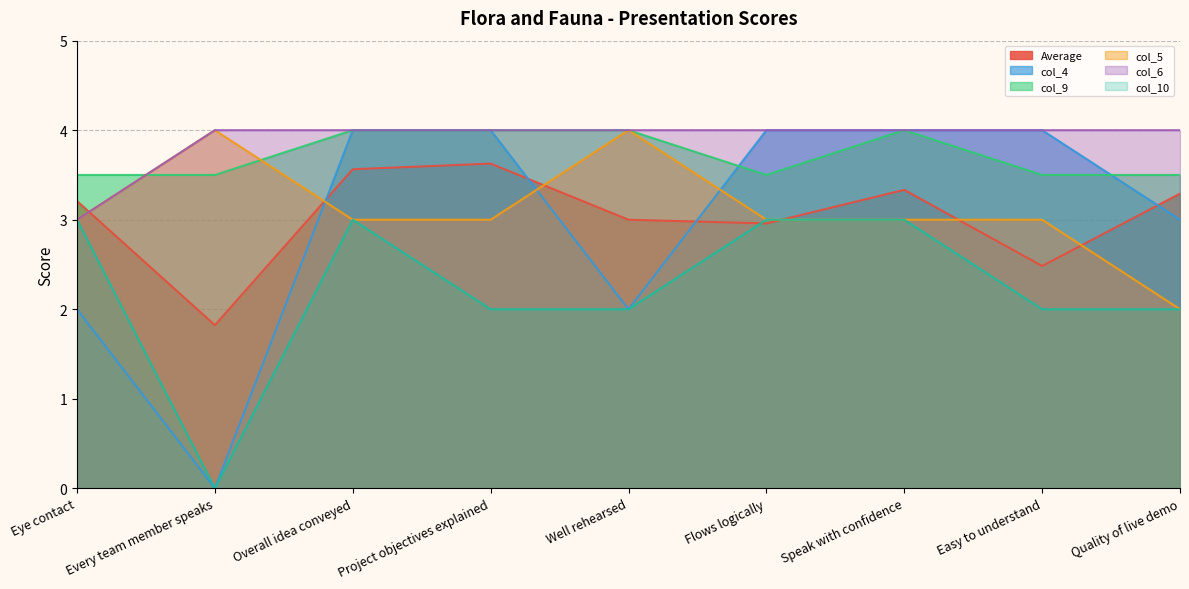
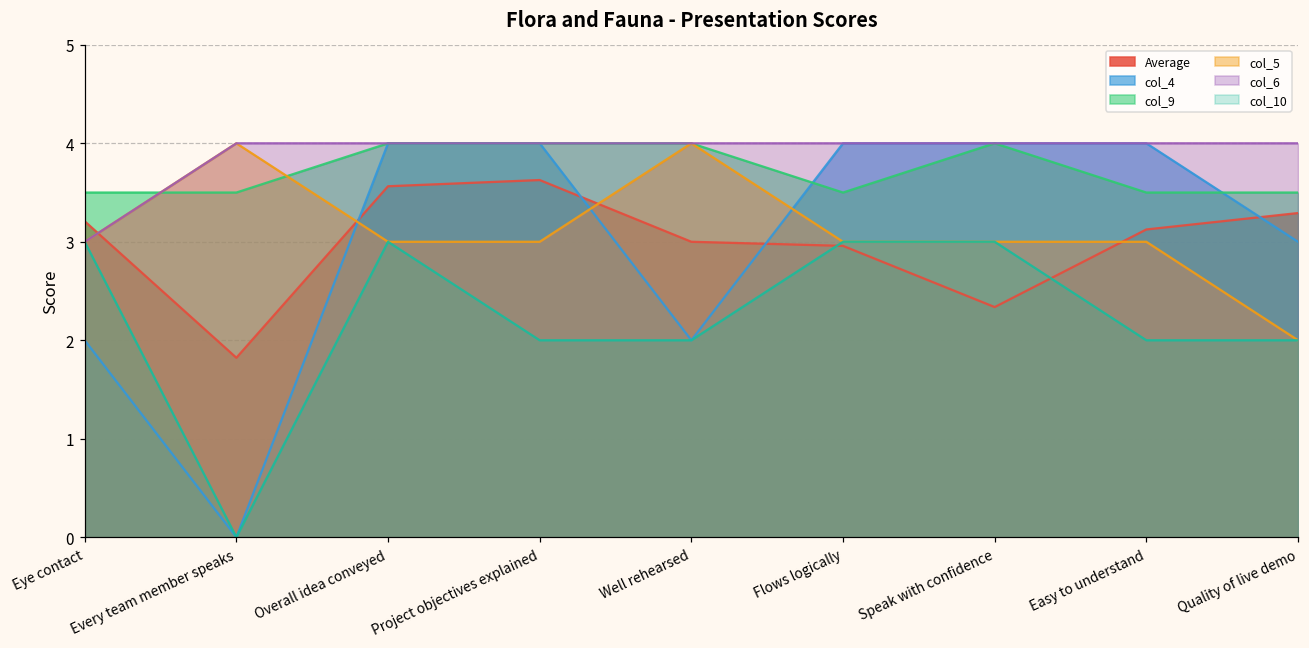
  {
    "Average": {
      "Eye contact": 3.2,
      "Every team member speaks": 1.8,
      "Overall idea conveyed": 3.6,
      "Project objectives explained": 3.6,
      "Well rehearsed": 3.0,
      "Flows logically": 3.0,
-     "Speak with confidence": 3.3,
-     "Easy to understand": 2.5,
+     "Speak with confidence": 2.3,
+     "Easy to understand": 3.1,
      "Quality of live demo": 3.3
    },
    "col_4": {
      "Eye contact": 2.0,
      "Quality of live demo": 3.0
    },
    "col_5": {
      "Project objectives explained": 3.0,
      "Easy to understand": 3.0
    },
    "col_6": {
      "Quality of live demo": 4.0
    }
  }
